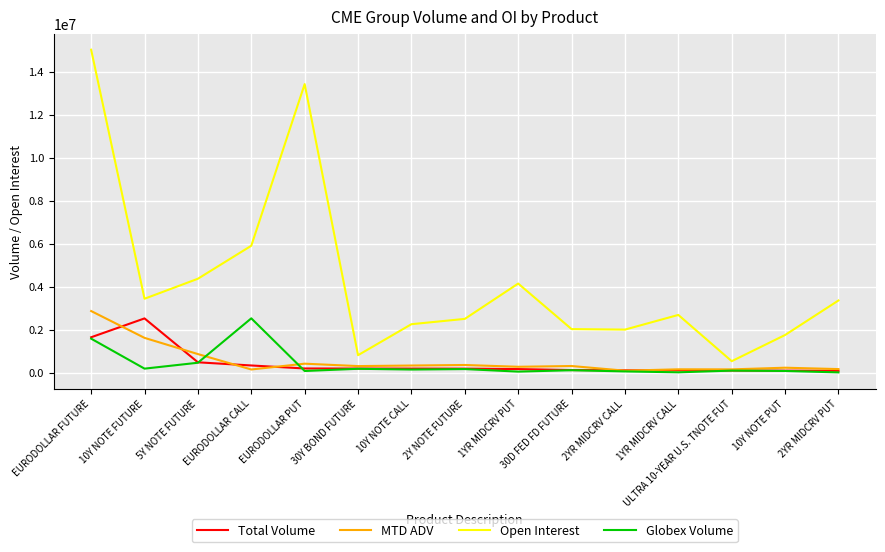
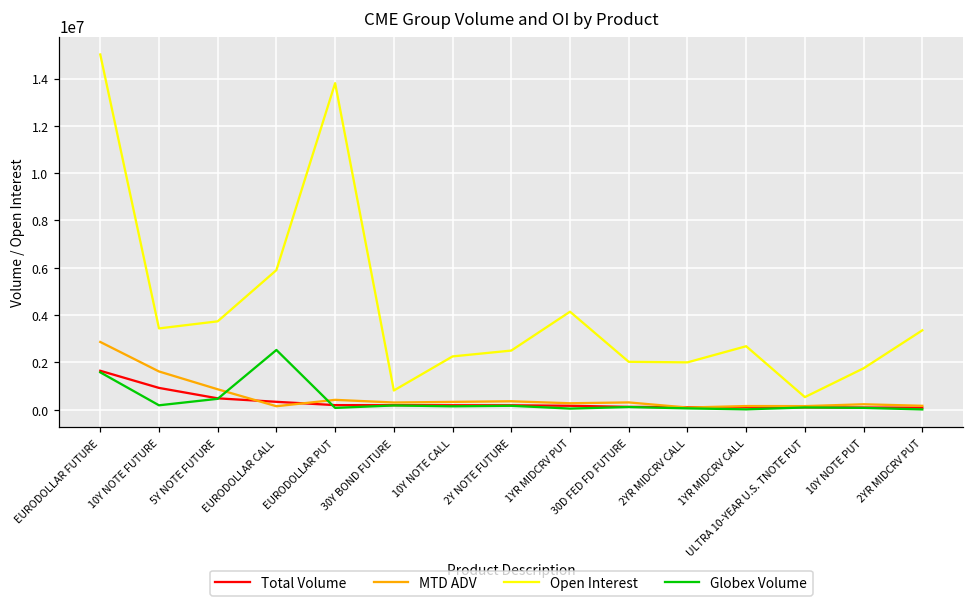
  {
    "Total Volume": {
-     "10Y NOTE FUTURE": 2500000,
+     "10Y NOTE FUTURE": 900000,
      "EURODOLLAR CALL": 300000
    },
    "MTD ADV": {
      "EURODOLLAR FUTURE": 2900000,
      "10Y NOTE FUTURE": 1600000,
      "5Y NOTE FUTURE": 900000,
      "EURODOLLAR CALL": 100000,
      "EURODOLLAR PUT": 400000,
      "10Y NOTE CALL": 300000,
      "2Y NOTE FUTURE": 400000,
      "30D FED FD FUTURE": 300000,
      "10Y NOTE PUT": 200000
    },
    "Open Interest": {
      "EURODOLLAR FUTURE": 15000000,
      "10Y NOTE FUTURE": 3400000,
-     "5Y NOTE FUTURE": 4400000,
+     "5Y NOTE FUTURE": 3700000,
      "EURODOLLAR CALL": 5900000,
-     "EURODOLLAR PUT": 13400000,
+     "EURODOLLAR PUT": 13800000,
      "30Y BOND FUTURE": 800000,
      "10Y NOTE CALL": 2300000,
      "2Y NOTE FUTURE": 2500000,
      "1YR MIDCRV PUT": 4100000,
      "30D FED FD FUTURE": 2000000,
      "2YR MIDCRV CALL": 2000000,
      "1YR MIDCRV CALL": 2700000,
      "ULTRA 10-YEAR U.S. TNOTE FUT": 500000,
      "10Y NOTE PUT": 1800000,
      "2YR MIDCRV PUT": 3400000
    },
    "Globex Volume": {
      "10Y NOTE FUTURE": 200000,
      "EURODOLLAR CALL": 2500000
    }
  }
